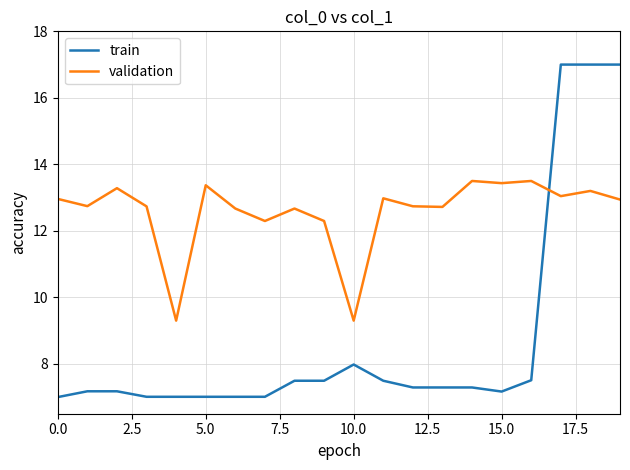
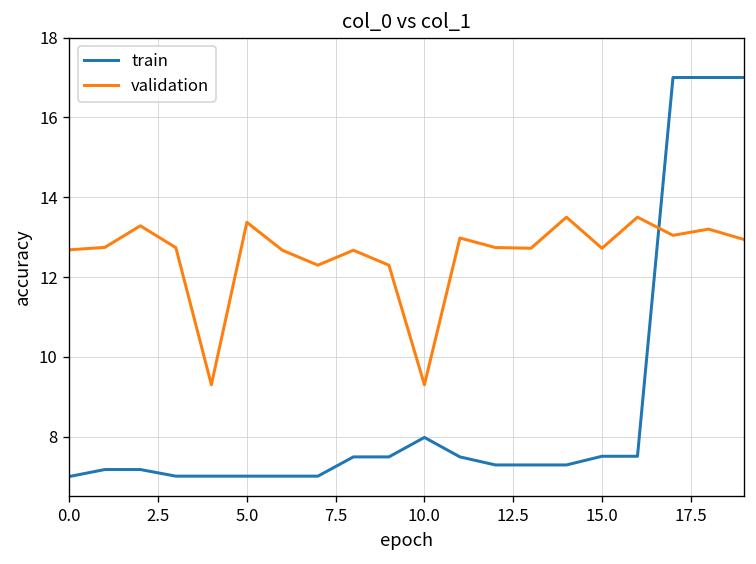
  {
    "train": {
      "0.0": 7.0,
      "5.0": 7.0,
      "10.0": 8.0,
-     "15.0": 7.2
+     "15.0": 7.5
    },
    "validation": {
-     "0.0": 13.0,
+     "0.0": 12.7,
      "5.0": 13.4,
      "10.0": 9.3,
-     "15.0": 13.4
+     "15.0": 12.7
    }
  }
